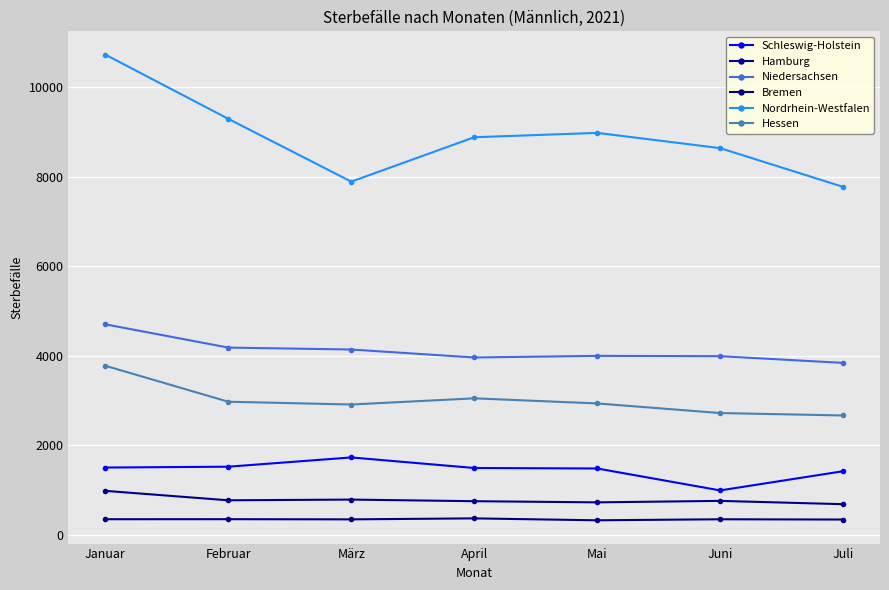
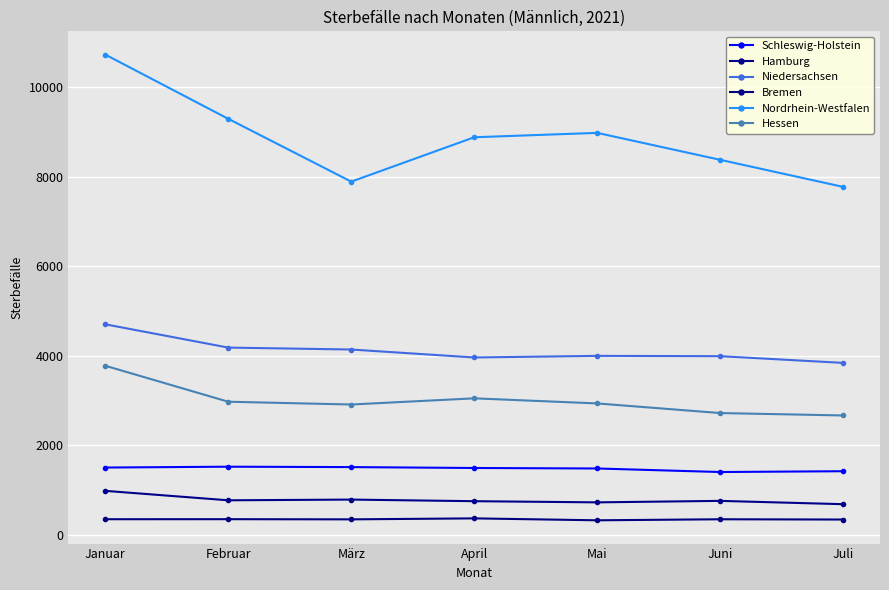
  {
    "Schleswig-Holstein": {
      "Januar": 1500,
      "Februar": 1500,
-     "März": 1700,
+     "März": 1500,
      "April": 1500,
      "Mai": 1500,
-     "Juni": 1000,
+     "Juni": 1400,
      "Juli": 1400
    },
    "Nordrhein-Westfalen": {
      "Januar": 10700,
      "Februar": 9300,
      "März": 7900,
      "April": 8900,
      "Mai": 9000,
-     "Juni": 8600,
+     "Juni": 8400,
      "Juli": 7800
    }
  }
